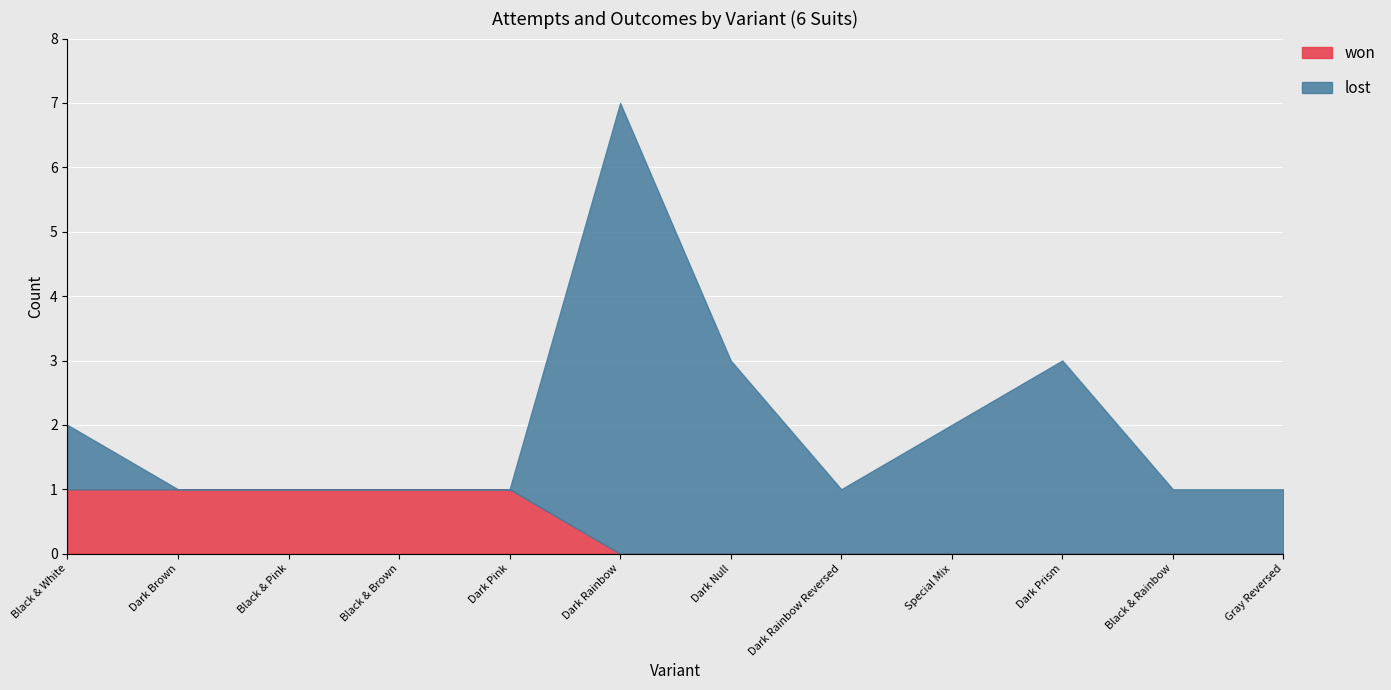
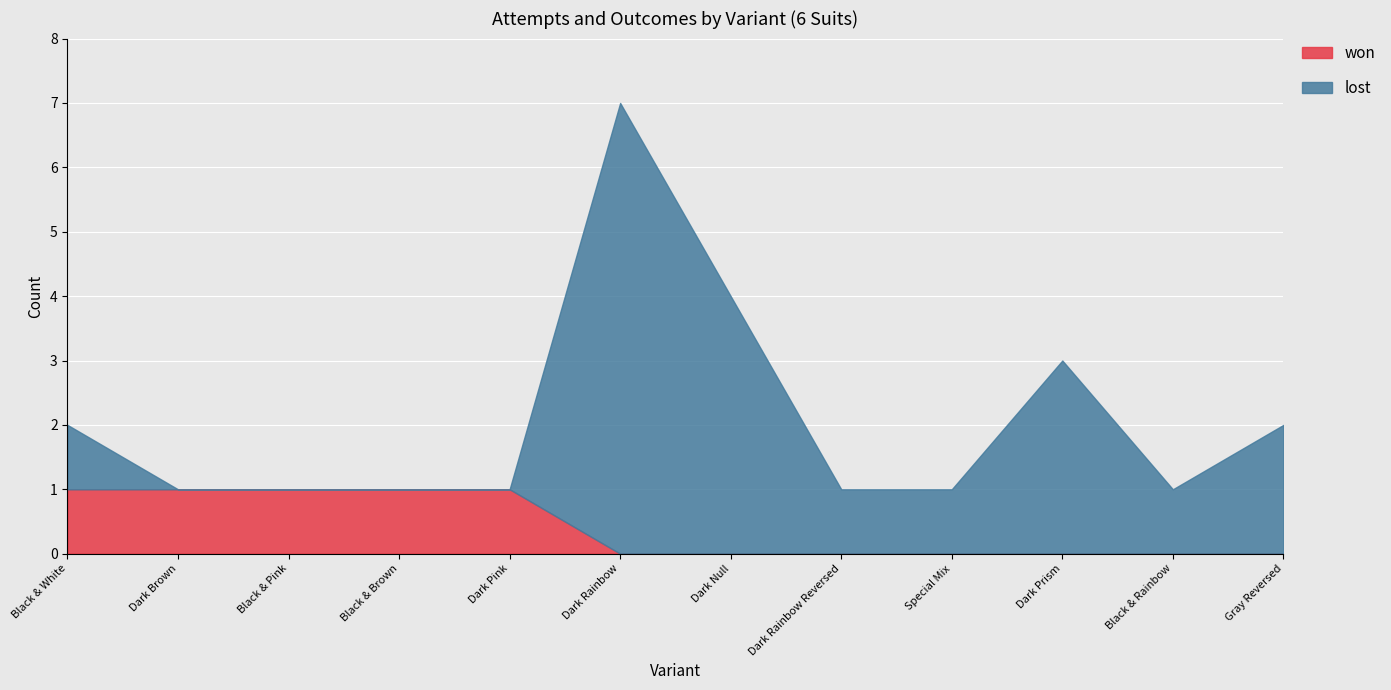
  {
    "won": {
      "Black & White": 1,
      "Dark Rainbow": 0,
      "Dark Null": 0,
      "Dark Rainbow Reversed": 0,
      "Special Mix": 0,
      "Dark Prism": 0,
      "Black & Rainbow": 0,
      "Gray Reversed": 0
    },
    "lost": {
-     "Dark Null": 3,
-     "Special Mix": 2,
-     "Gray Reversed": 1
+     "Dark Null": 4,
+     "Special Mix": 1,
+     "Gray Reversed": 2
    }
  }
